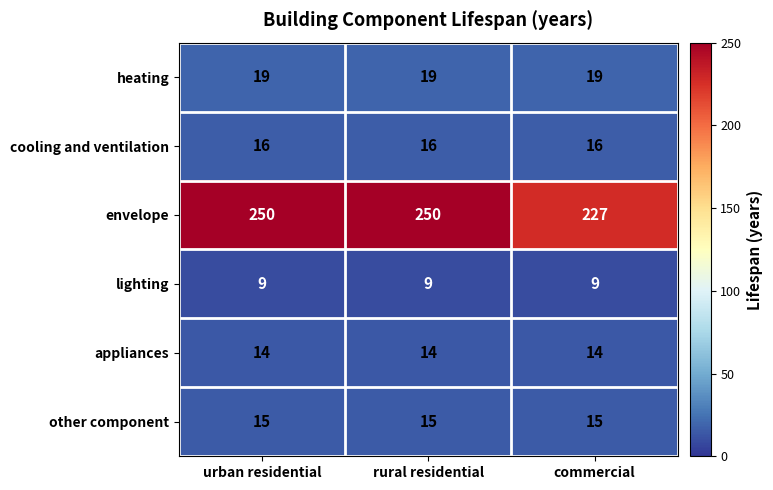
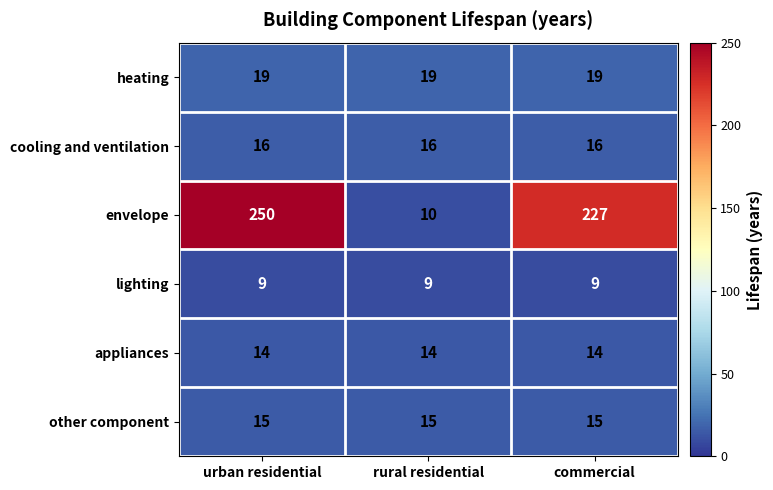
  {
    "heating": {
      "urban residential": 19,
      "rural residential": 19,
      "commercial": 19
    },
    "cooling and ventilation": {
      "urban residential": 16,
      "rural residential": 16,
      "commercial": 16
    },
    "envelope": {
      "urban residential": 250,
-     "rural residential": 250,
+     "rural residential": 10,
      "commercial": 227
    },
    "lighting": {
      "urban residential": 9,
      "rural residential": 9,
      "commercial": 9
    },
    "appliances": {
      "urban residential": 14,
      "rural residential": 14,
      "commercial": 14
    },
    "other component": {
      "urban residential": 15,
      "rural residential": 15,
      "commercial": 15
    }
  }
